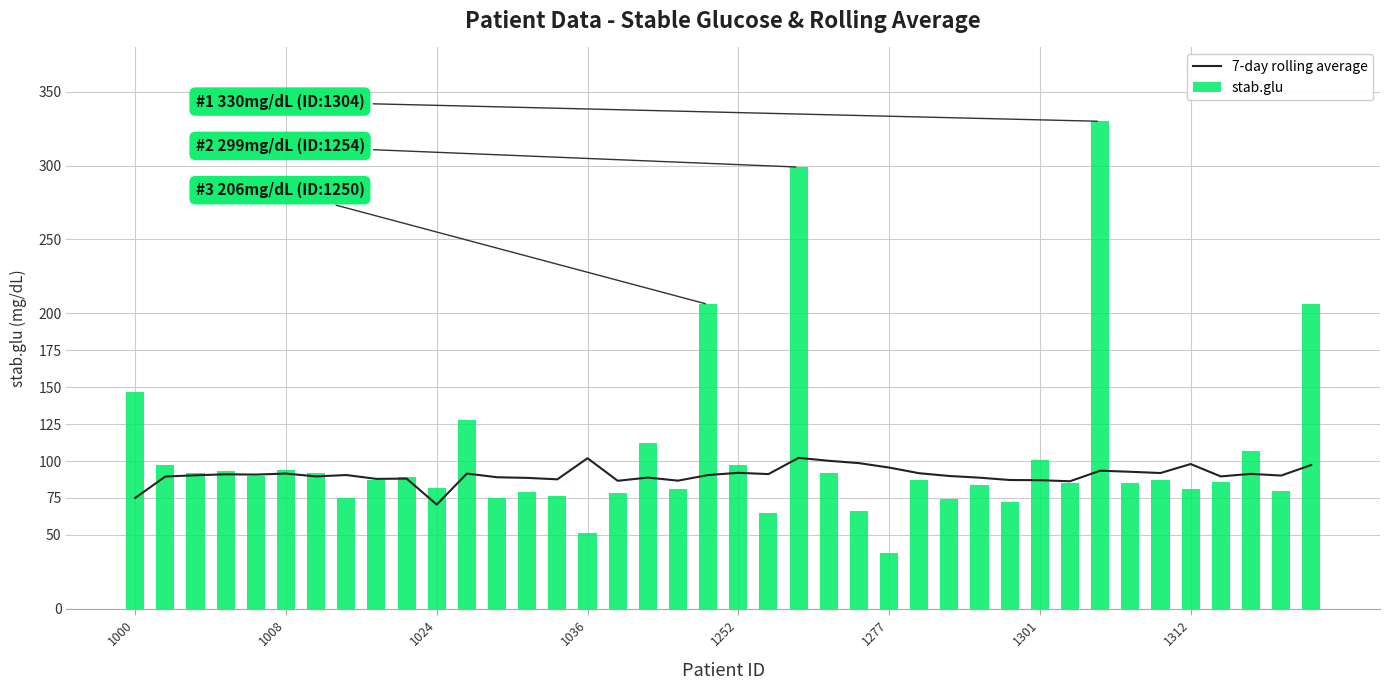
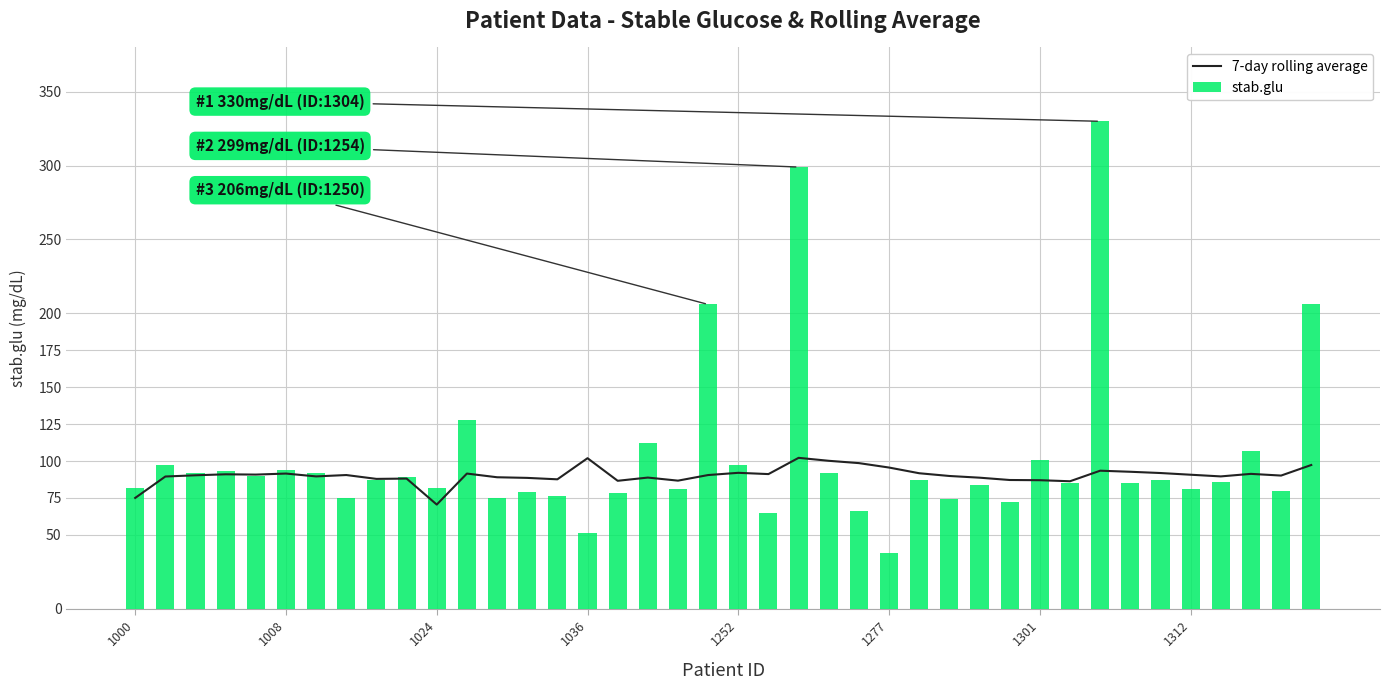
  {
    "stab.glu": {
-     "1000": 147,
+     "1000": 82,
      "1008": 94,
      "1024": 82,
      "1036": 51,
      "1252": 97,
      "1277": 38,
      "1301": 101,
      "1312": 81
    },
    "7-day rolling average": {
      "1000": 75,
      "1008": 92,
      "1024": 71,
      "1036": 102,
      "1252": 92,
      "1277": 96,
      "1301": 87,
-     "1312": 98
+     "1312": 91
    }
  }
